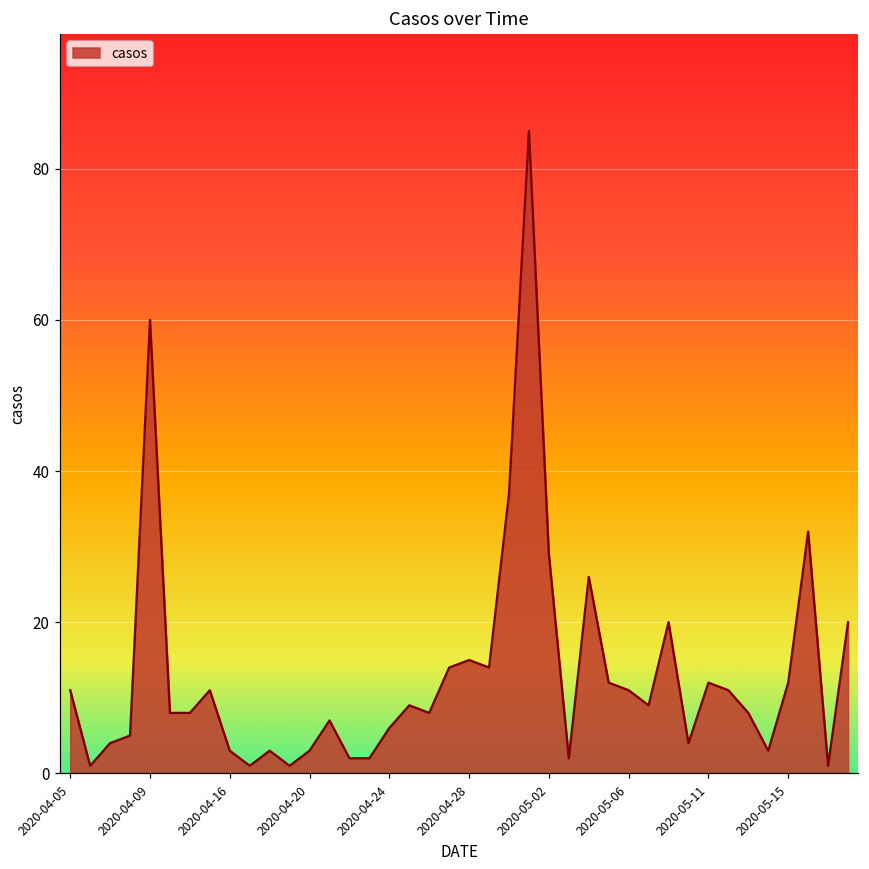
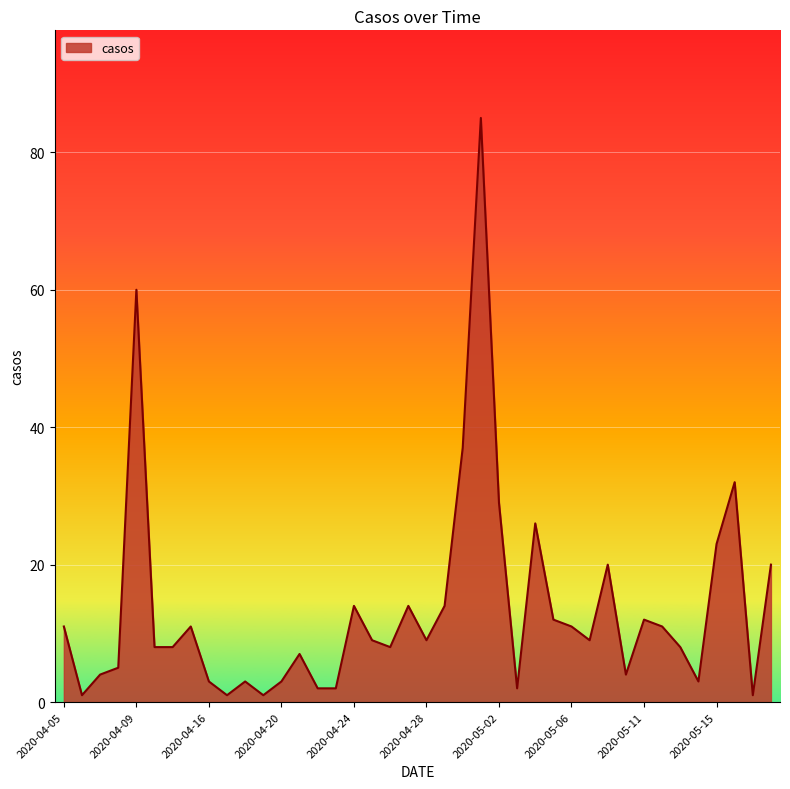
  {
    "2020-04-05": 11,
    "2020-04-09": 60,
    "2020-04-16": 3,
    "2020-04-20": 3,
-   "2020-04-24": 6,
-   "2020-04-28": 15,
+   "2020-04-24": 14,
+   "2020-04-28": 9,
    "2020-05-02": 29,
    "2020-05-06": 11,
    "2020-05-11": 12,
-   "2020-05-15": 12
+   "2020-05-15": 23
  }
